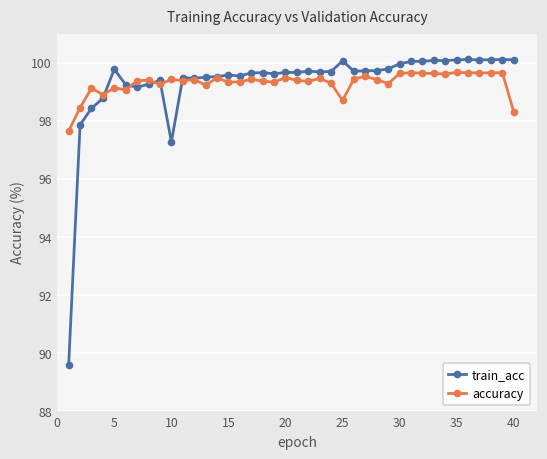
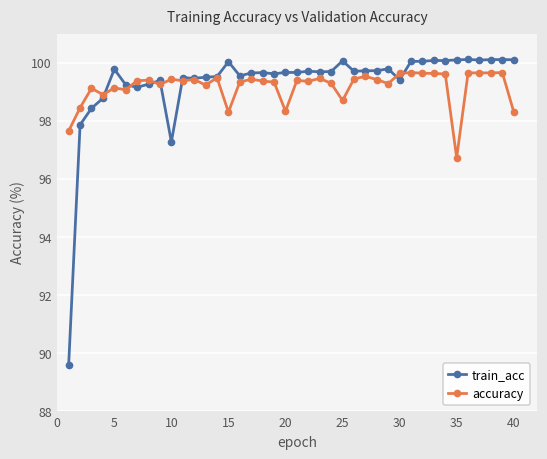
  {
    "train_acc": {
      "5": 99.8,
      "10": 97.3,
-     "15": 99.6,
+     "15": 100.0,
      "20": 99.7,
      "25": 100.1,
-     "30": 100.0,
+     "30": 99.4,
      "35": 100.1,
      "40": 100.1
    },
    "accuracy": {
      "5": 99.1,
      "10": 99.4,
-     "15": 99.3,
-     "20": 99.5,
+     "15": 98.3,
+     "20": 98.3,
      "25": 98.7,
      "30": 99.6,
-     "35": 99.7,
+     "35": 96.7,
      "40": 98.3
    }
  }
